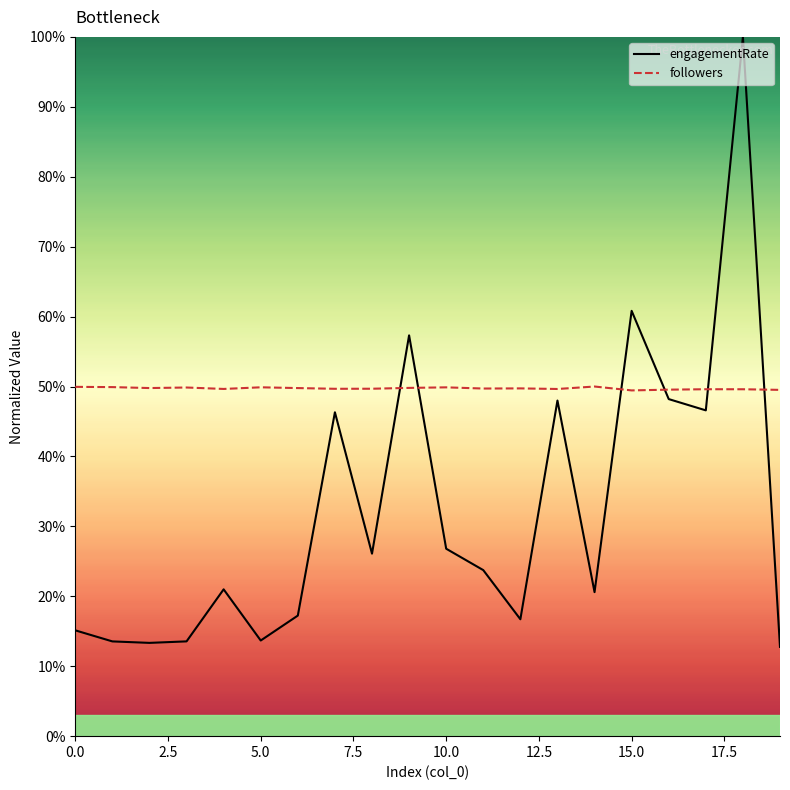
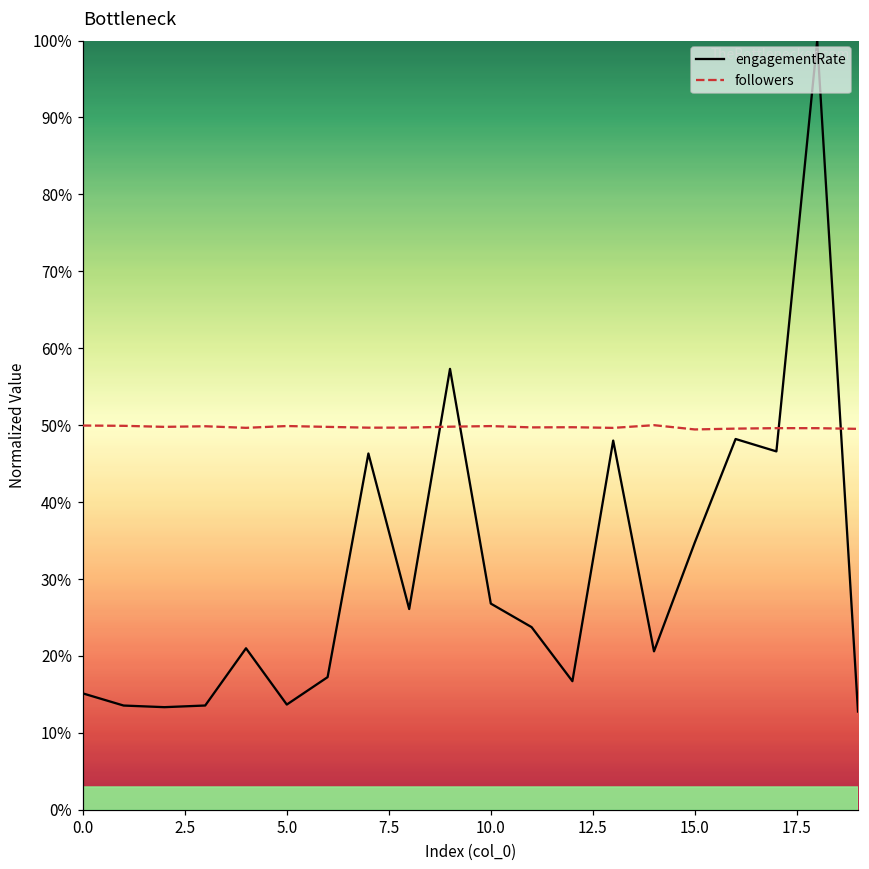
  {
    "engagementRate": {
      "0.0": "15%",
      "5.0": "14%",
      "10.0": "27%",
-     "15.0": "61%"
+     "15.0": "35%"
    },
    "followers": {
      "0.0": "50%",
      "5.0": "50%",
      "10.0": "50%",
      "15.0": "49%"
    }
  }
